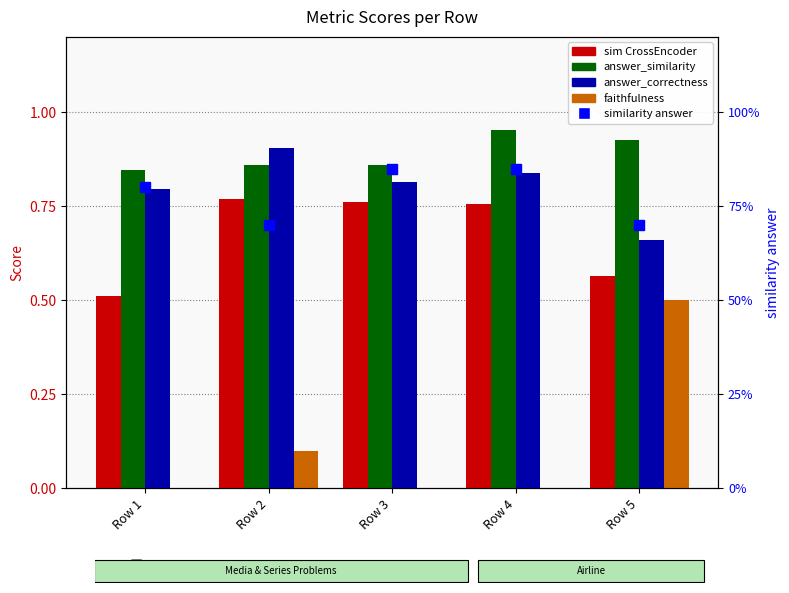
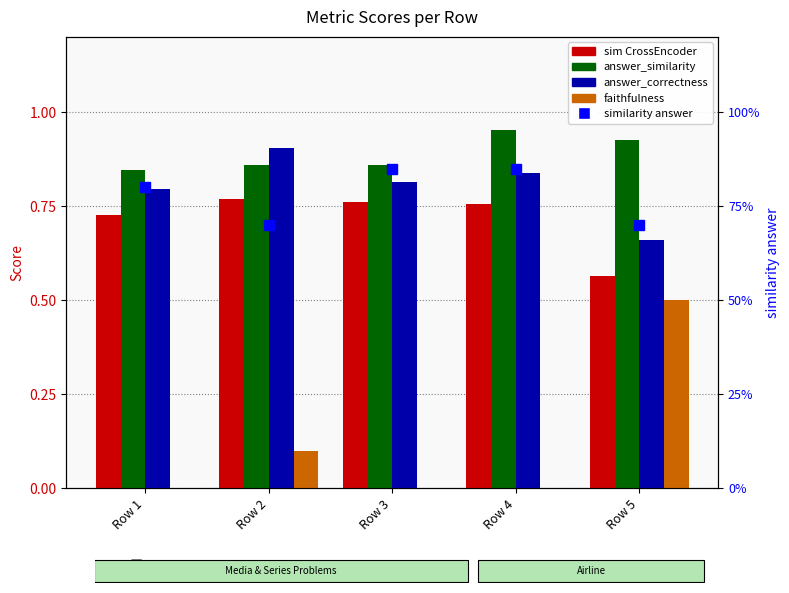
  {
    "sim CrossEncoder": {
-     "Row 1": 0.51,
+     "Row 1": 0.73,
      "Row 2": 0.77,
      "Row 3": 0.76,
      "Row 4": 0.75,
      "Row 5": 0.56
    },
    "answer_similarity": {
      "Row 1": 0.85,
      "Row 2": 0.86,
      "Row 3": 0.86,
      "Row 4": 0.95,
      "Row 5": 0.93
    },
    "answer_correctness": {
      "Row 1": 0.79,
      "Row 2": 0.90,
      "Row 3": 0.81,
      "Row 4": 0.84,
      "Row 5": 0.66
    },
    "faithfulness": {
      "Row 1": 0.00,
      "Row 2": 0.10,
      "Row 3": 0.00,
      "Row 4": 0.00,
      "Row 5": 0.50
    }
  }
